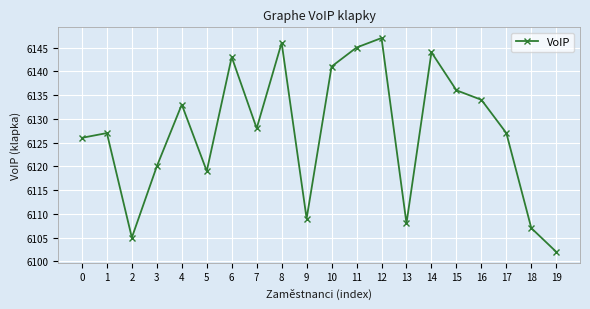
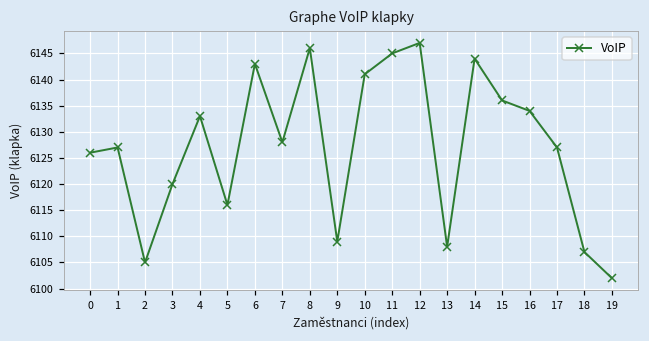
  {
    "0": 6126,
    "1": 6127,
    "2": 6105,
    "3": 6120,
    "4": 6133,
-   "5": 6119,
+   "5": 6116,
    "6": 6143,
    "7": 6128,
    "8": 6146,
    "9": 6109,
    "10": 6141,
    "11": 6145,
    "12": 6147,
    "13": 6108,
    "14": 6144,
    "15": 6136,
    "16": 6134,
    "17": 6127,
    "18": 6107,
    "19": 6102
  }
